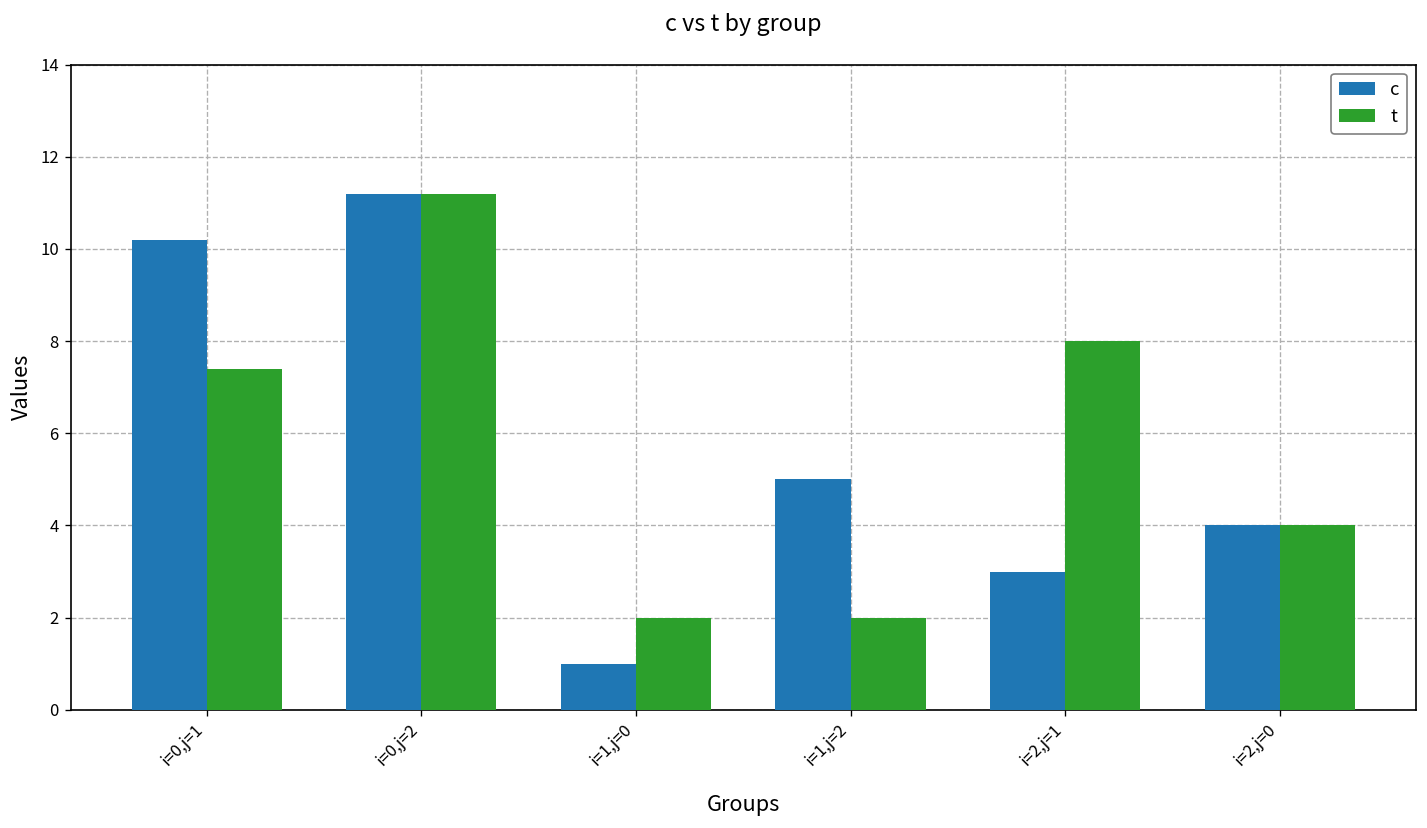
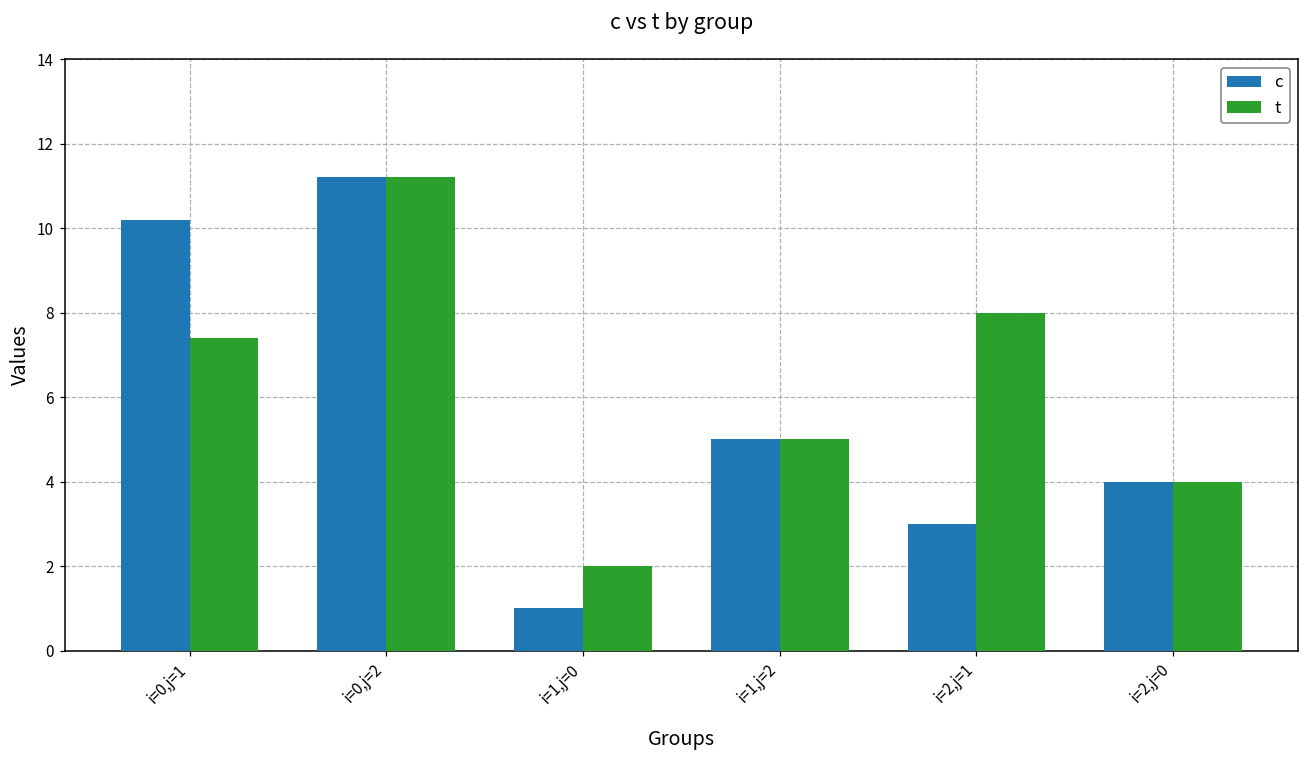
  {
    "c": {
      "i=0,j=1": 10.2,
      "i=0,j=2": 11.2,
      "i=1,j=0": 1,
      "i=1,j=2": 5,
      "i=2,j=1": 3,
      "i=2,j=0": 4
    },
    "t": {
      "i=0,j=1": 7.4,
      "i=0,j=2": 11.2,
      "i=1,j=0": 2,
-     "i=1,j=2": 2,
+     "i=1,j=2": 5,
      "i=2,j=1": 8,
      "i=2,j=0": 4
    }
  }
